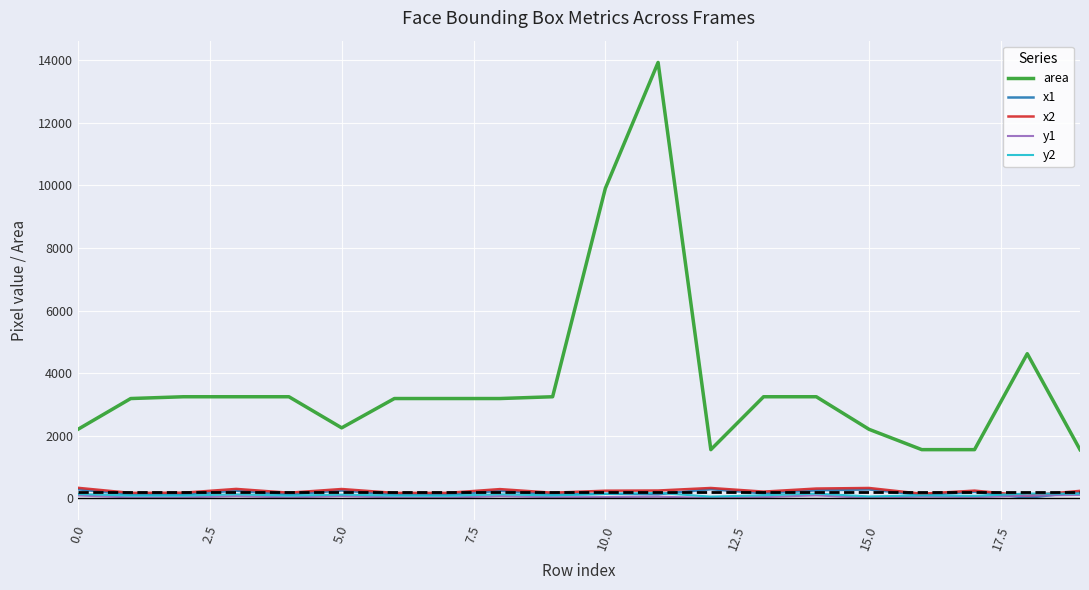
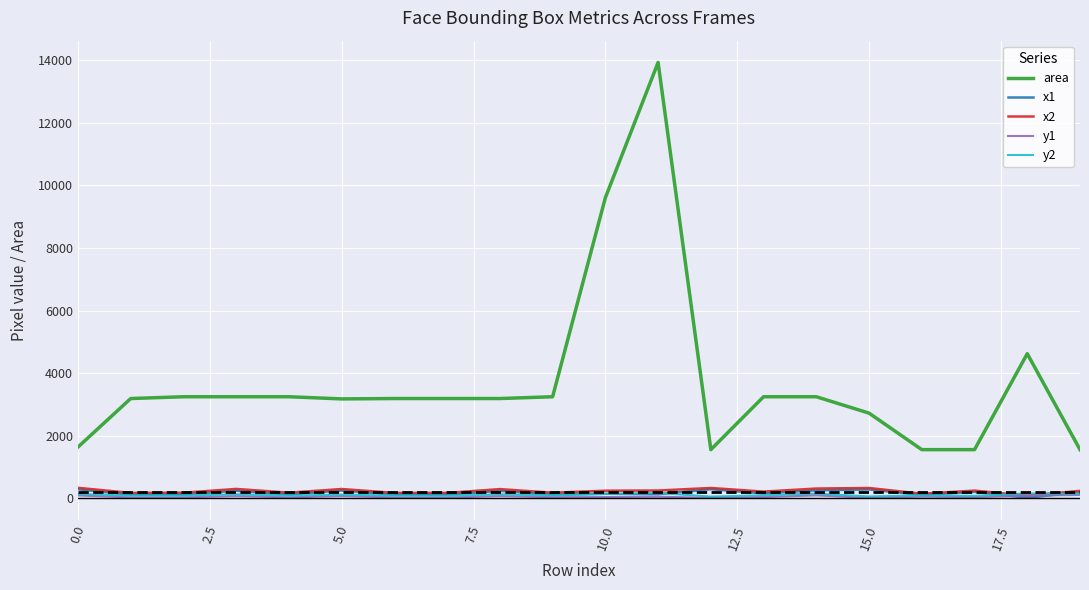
  {
    "area": {
-     "0.0": 2200,
-     "5.0": 2300,
-     "10.0": 9900,
-     "15.0": 2200
+     "0.0": 1600,
+     "5.0": 3200,
+     "10.0": 9600,
+     "15.0": 2700
    },
    "x2": {
      "10.0": 200
    },
    "y1": {
      "10.0": 0
    }
  }
